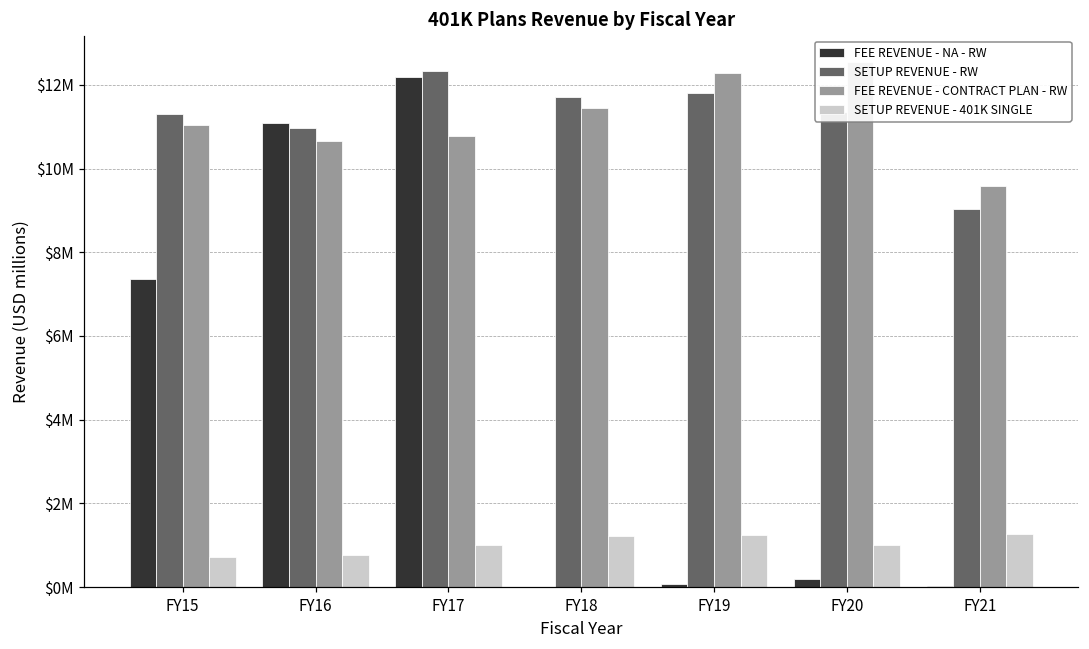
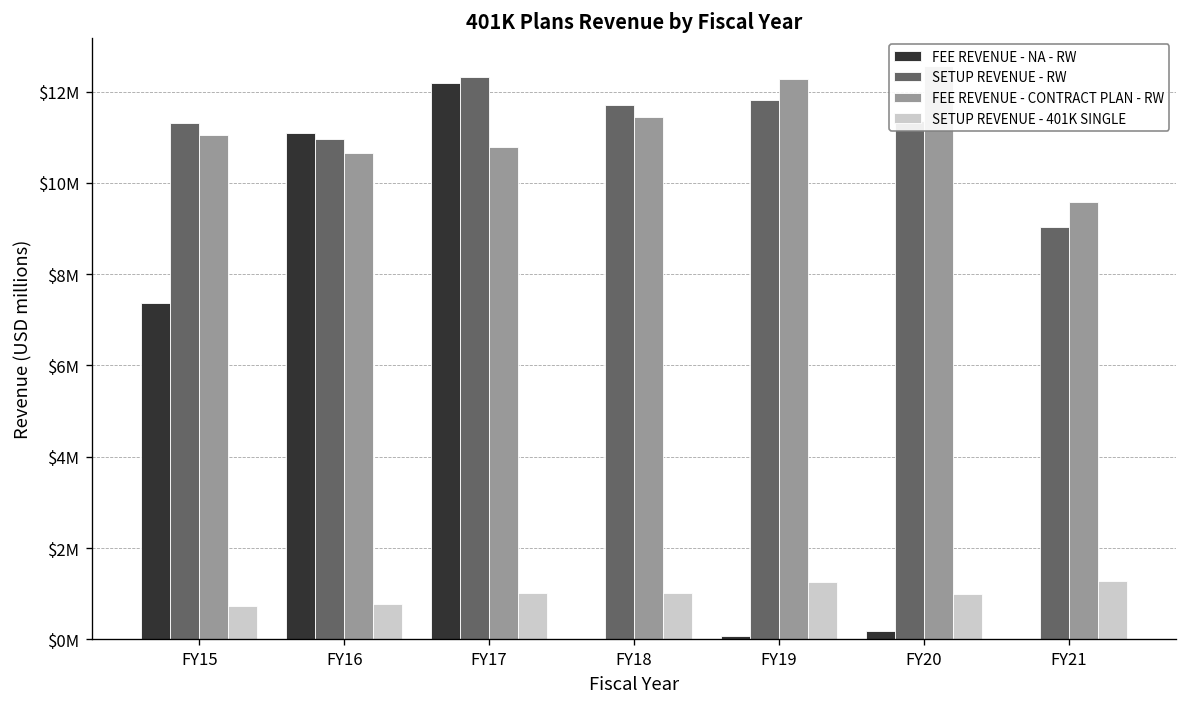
  {
    "FEE REVENUE - NA - RW": {
      "FY15": "$7400000",
      "FY16": "$11100000",
      "FY17": "$12200000",
      "FY19": "$100000",
      "FY20": "$200000"
    },
    "SETUP REVENUE - RW": {
      "FY15": "$11300000",
      "FY16": "$11000000",
      "FY17": "$12300000",
      "FY18": "$11700000",
      "FY19": "$11800000",
      "FY21": "$9000000"
    },
    "FEE REVENUE - CONTRACT PLAN - RW": {
      "FY15": "$11000000",
      "FY16": "$10700000",
      "FY17": "$10800000",
      "FY18": "$11400000",
      "FY19": "$12300000",
      "FY21": "$9600000"
    },
    "SETUP REVENUE - 401K SINGLE": {
      "FY15": "$700000",
      "FY16": "$800000",
      "FY17": "$1000000",
-     "FY18": "$1200000",
+     "FY18": "$1000000",
      "FY19": "$1300000",
      "FY20": "$1000000",
      "FY21": "$1300000"
    }
  }
